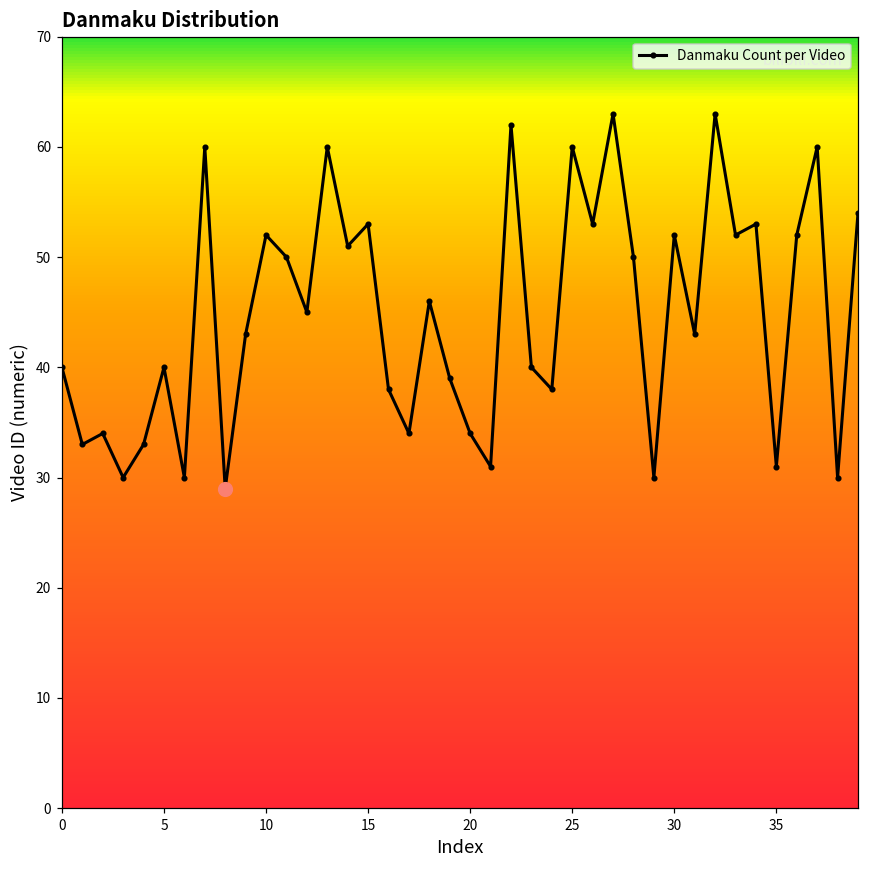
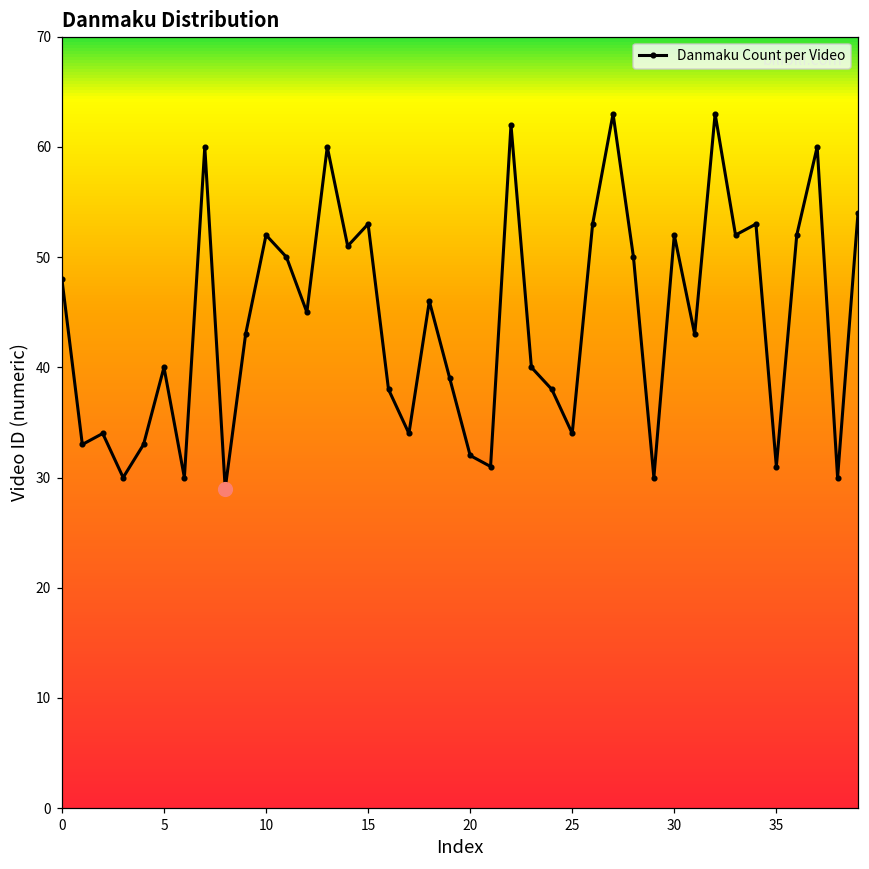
  {
    "Danmaku Count per Video": {
-     "0": 40,
+     "0": 48,
      "5": 40,
      "10": 52,
      "15": 53,
-     "20": 34,
-     "25": 60,
+     "20": 32,
+     "25": 34,
      "30": 52,
      "35": 31
    }
  }
